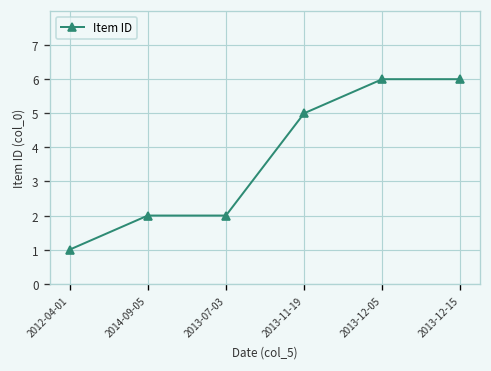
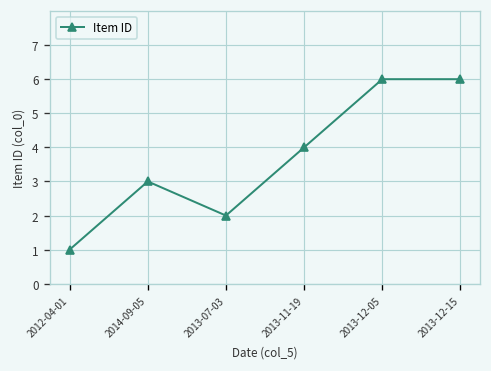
  {
    "2012-04-01": 1,
-   "2014-09-05": 2,
+   "2014-09-05": 3,
    "2013-07-03": 2,
-   "2013-11-19": 5,
+   "2013-11-19": 4,
    "2013-12-05": 6,
    "2013-12-15": 6
  }
